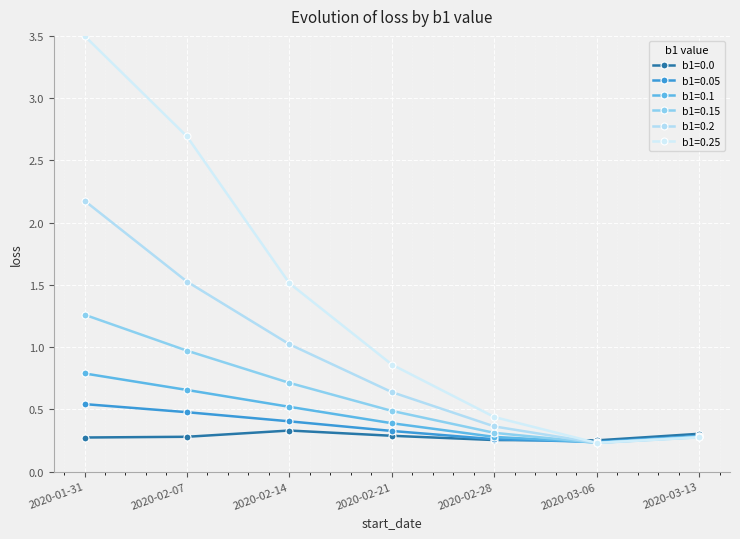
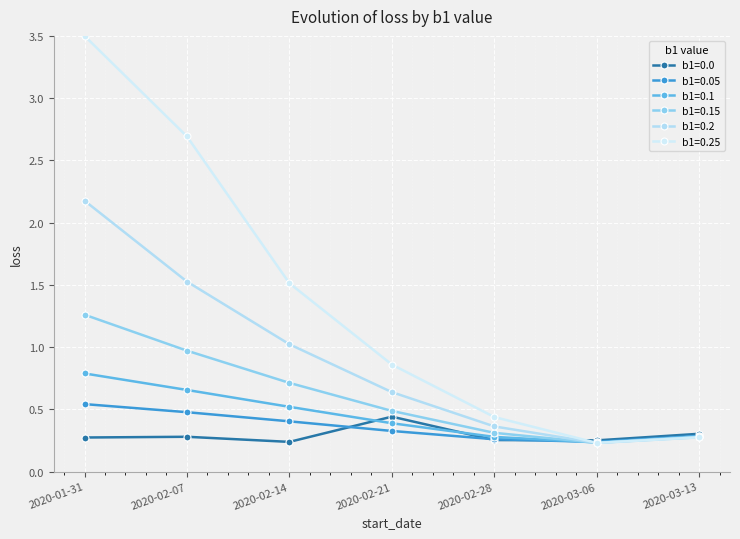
  {
    "b1=0.0": {
      "2020-01-31": 0.27,
      "2020-02-07": 0.28,
-     "2020-02-14": 0.33,
-     "2020-02-21": 0.29
+     "2020-02-14": 0.24,
+     "2020-02-21": 0.44
    }
  }
